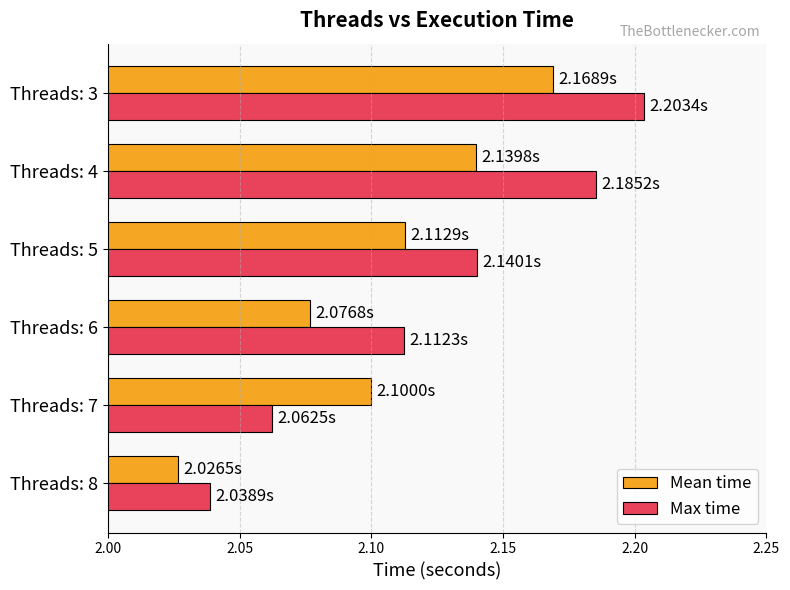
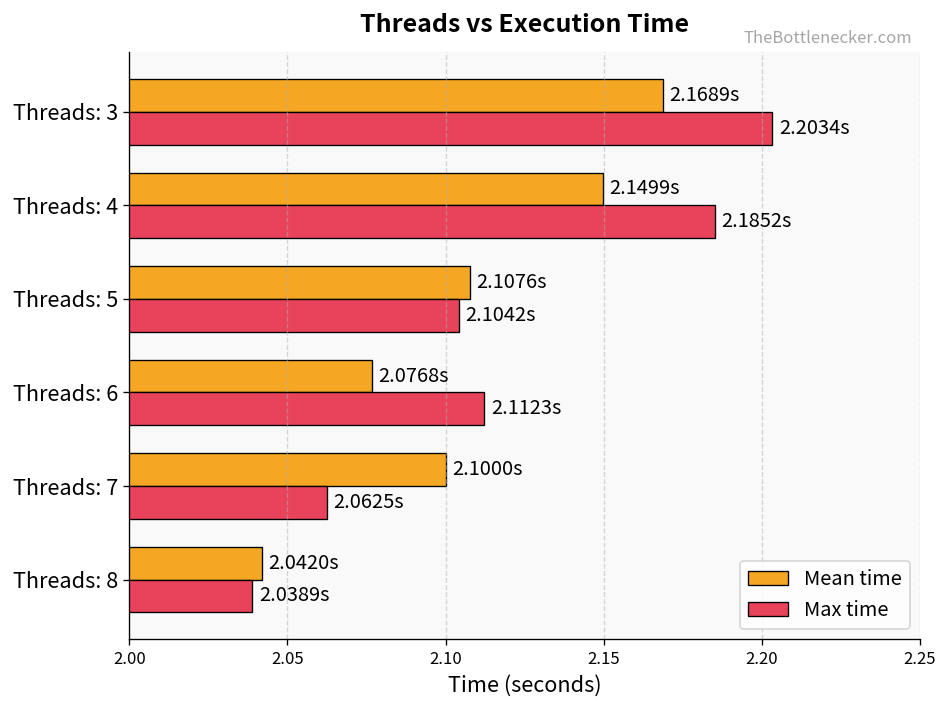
  {
    "Mean time": {
      "Threads: 3": "2.1689s",
-     "Threads: 4": "2.1398s",
-     "Threads: 5": "2.1129s",
+     "Threads: 4": "2.1499s",
+     "Threads: 5": "2.1076s",
      "Threads: 6": "2.0768s",
      "Threads: 7": "2.1000s",
-     "Threads: 8": "2.0265s"
+     "Threads: 8": "2.0420s"
    },
    "Max time": {
      "Threads: 3": "2.2034s",
      "Threads: 4": "2.1852s",
-     "Threads: 5": "2.1401s",
+     "Threads: 5": "2.1042s",
      "Threads: 6": "2.1123s",
      "Threads: 7": "2.0625s",
      "Threads: 8": "2.0389s"
    }
  }
